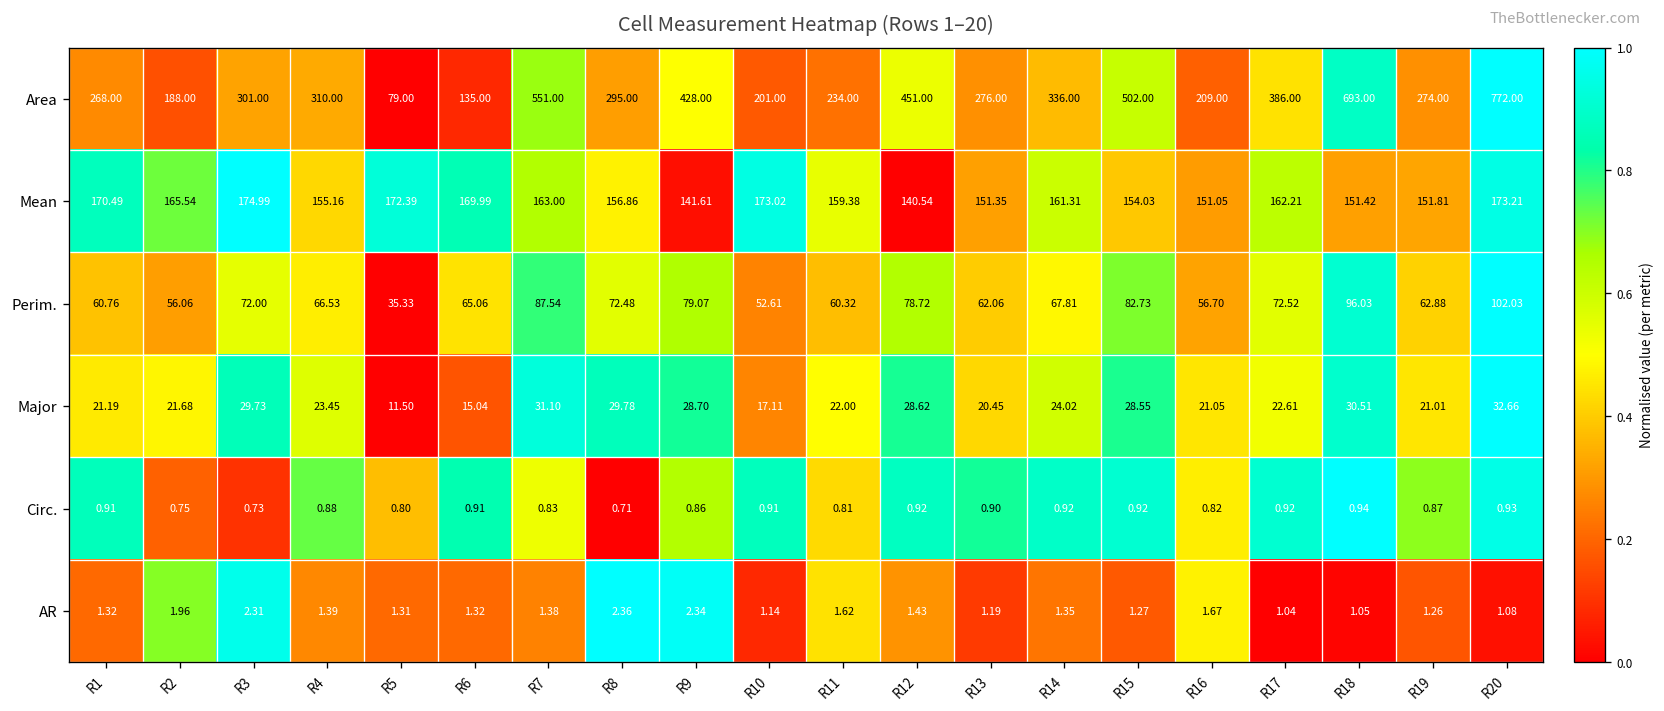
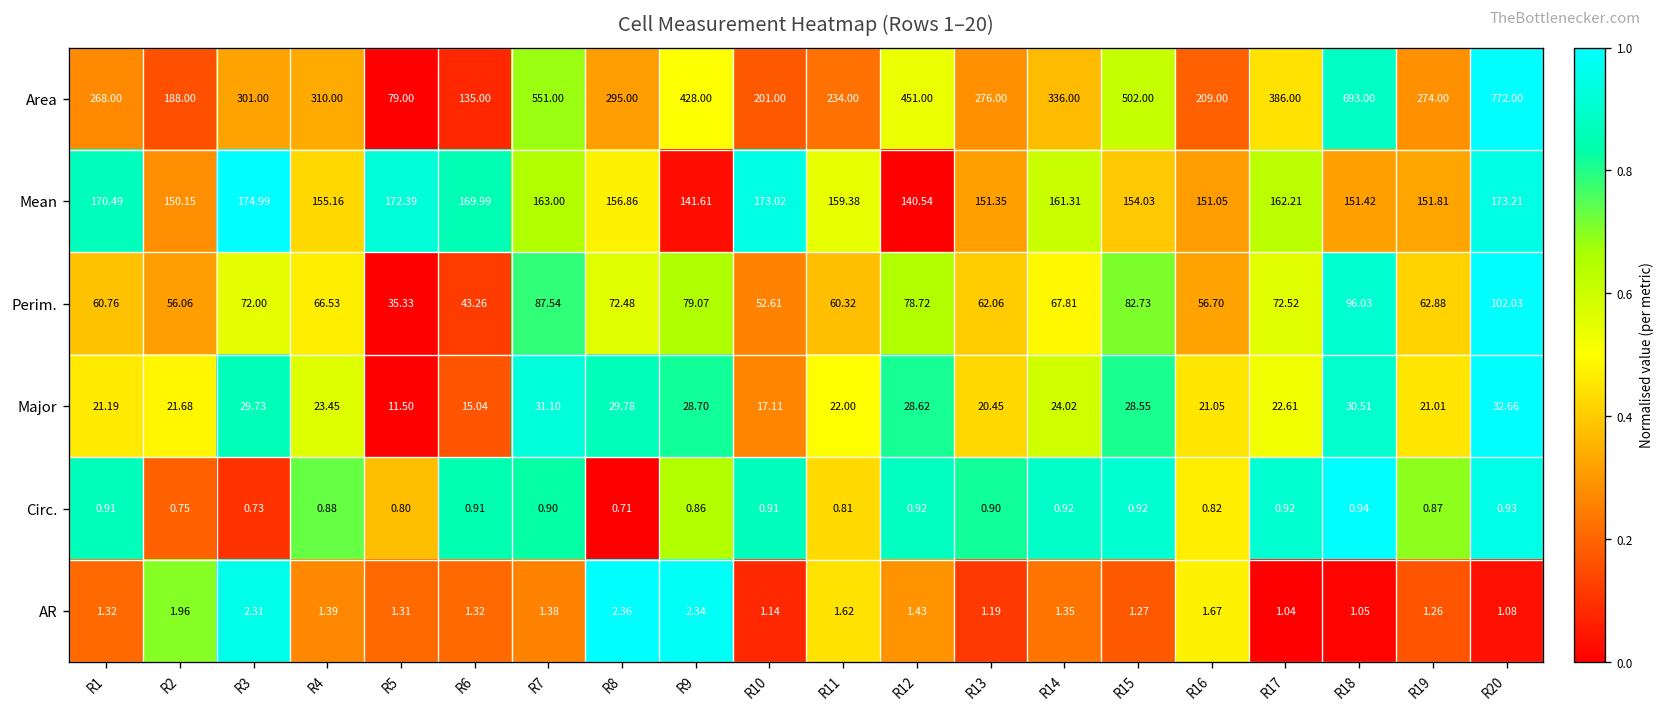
  {
    "Area": {
      "R1": 268.00,
      "R2": 188.00,
      "R3": 301.00,
      "R4": 310.00,
      "R5": 79.00,
      "R6": 135.00,
      "R7": 551.00,
      "R8": 295.00,
      "R9": 428.00,
      "R10": 201.00,
      "R11": 234.00,
      "R12": 451.00,
      "R13": 276.00,
      "R14": 336.00,
      "R15": 502.00,
      "R16": 209.00,
      "R17": 386.00,
      "R18": 693.00,
      "R19": 274.00,
      "R20": 772.00
    },
    "Mean": {
      "R1": 170.49,
-     "R2": 165.54,
+     "R2": 150.15,
      "R3": 174.99,
      "R4": 155.16,
      "R5": 172.39,
      "R6": 169.99,
      "R7": 163.00,
      "R8": 156.86,
      "R9": 141.61,
      "R10": 173.02,
      "R11": 159.38,
      "R12": 140.54,
      "R13": 151.35,
      "R14": 161.31,
      "R15": 154.03,
      "R16": 151.05,
      "R17": 162.21,
      "R18": 151.42,
      "R19": 151.81,
      "R20": 173.21
    },
    "Perim.": {
      "R1": 60.76,
      "R2": 56.06,
      "R3": 72.00,
      "R4": 66.53,
      "R5": 35.33,
-     "R6": 65.06,
+     "R6": 43.26,
      "R7": 87.54,
      "R8": 72.48,
      "R9": 79.07,
      "R10": 52.61,
      "R11": 60.32,
      "R12": 78.72,
      "R13": 62.06,
      "R14": 67.81,
      "R15": 82.73,
      "R16": 56.70,
      "R17": 72.52,
      "R18": 96.03,
      "R19": 62.88,
      "R20": 102.03
    },
    "Major": {
      "R1": 21.19,
      "R2": 21.68,
      "R3": 29.73,
      "R4": 23.45,
      "R5": 11.50,
      "R6": 15.04,
      "R7": 31.10,
      "R8": 29.78,
      "R9": 28.70,
      "R10": 17.11,
      "R11": 22.00,
      "R12": 28.62,
      "R13": 20.45,
      "R14": 24.02,
      "R15": 28.55,
      "R16": 21.05,
      "R17": 22.61,
      "R18": 30.51,
      "R19": 21.01,
      "R20": 32.66
    },
    "Circ.": {
      "R1": 0.91,
      "R2": 0.75,
      "R3": 0.73,
      "R4": 0.88,
      "R5": 0.80,
      "R6": 0.91,
-     "R7": 0.83,
+     "R7": 0.90,
      "R8": 0.71,
      "R9": 0.86,
      "R10": 0.91,
      "R11": 0.81,
      "R12": 0.92,
      "R13": 0.90,
      "R14": 0.92,
      "R15": 0.92,
      "R16": 0.82,
      "R17": 0.92,
      "R18": 0.94,
      "R19": 0.87,
      "R20": 0.93
    },
    "AR": {
      "R1": 1.32,
      "R2": 1.96,
      "R3": 2.31,
      "R4": 1.39,
      "R5": 1.31,
      "R6": 1.32,
      "R7": 1.38,
      "R8": 2.36,
      "R9": 2.34,
      "R10": 1.14,
      "R11": 1.62,
      "R12": 1.43,
      "R13": 1.19,
      "R14": 1.35,
      "R15": 1.27,
      "R16": 1.67,
      "R17": 1.04,
      "R18": 1.05,
      "R19": 1.26,
      "R20": 1.08
    }
  }
